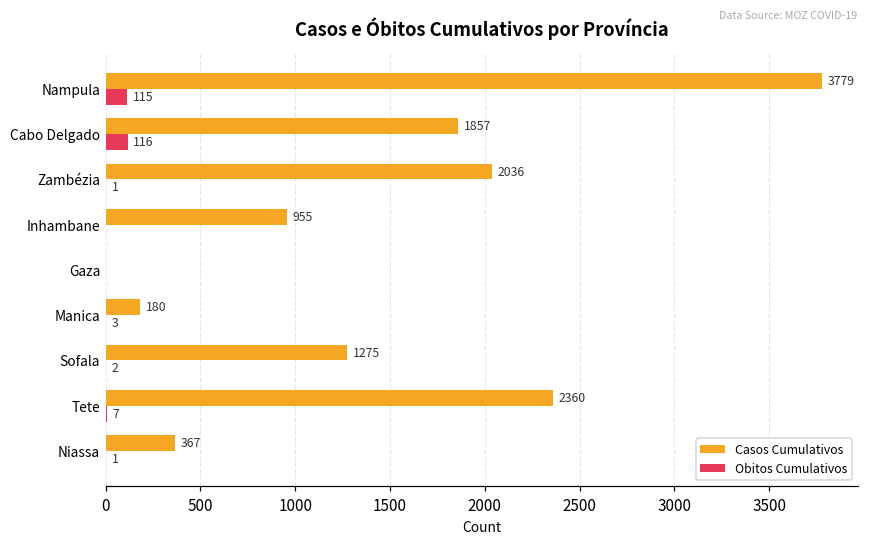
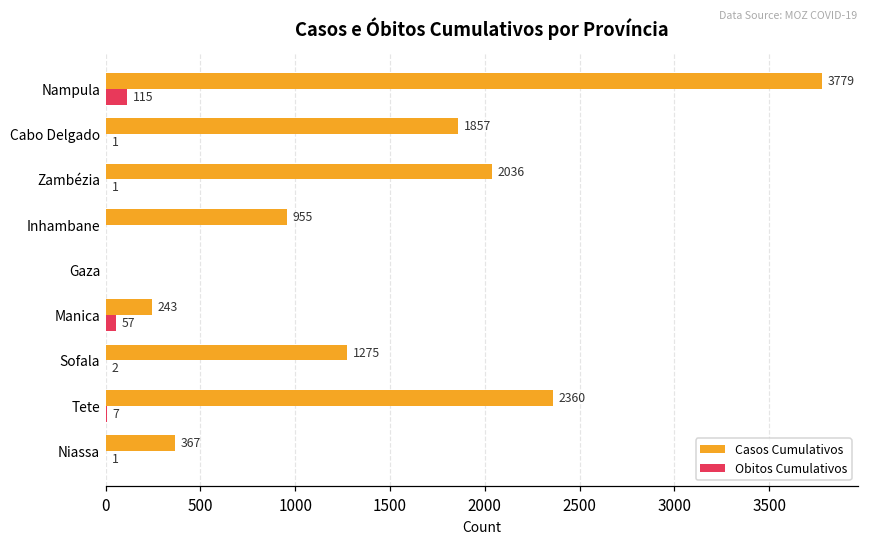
  {
    "Casos Cumulativos": {
      "Nampula": 3779,
      "Cabo Delgado": 1857,
      "Zambézia": 2036,
      "Inhambane": 955,
-     "Manica": 180,
+     "Manica": 243,
      "Sofala": 1275,
      "Tete": 2360,
      "Niassa": 367
    },
    "Obitos Cumulativos": {
      "Nampula": 115,
-     "Cabo Delgado": 116,
+     "Cabo Delgado": 1,
      "Zambézia": 1,
-     "Manica": 3,
+     "Manica": 57,
      "Sofala": 2,
      "Tete": 7,
      "Niassa": 1
    }
  }
